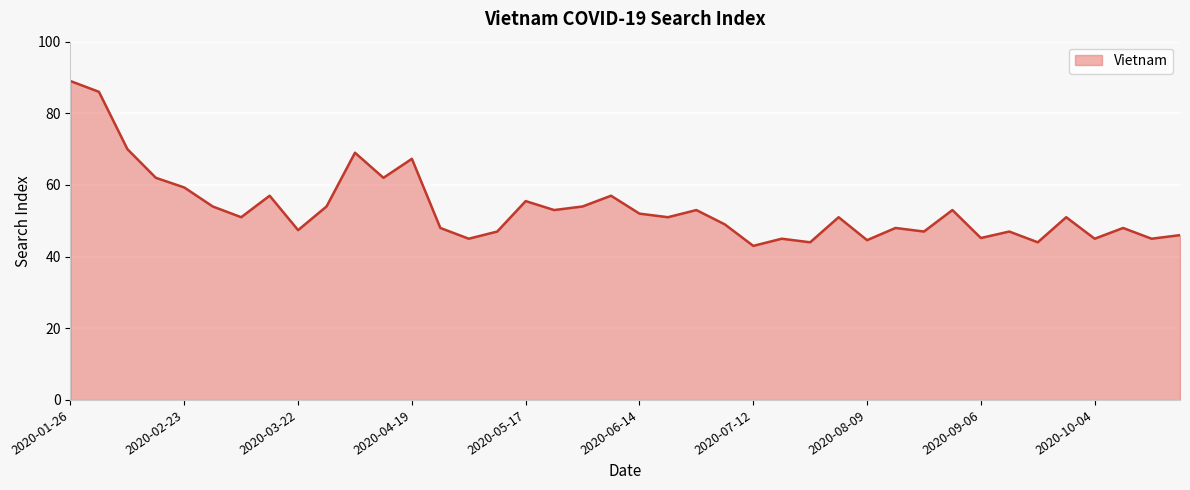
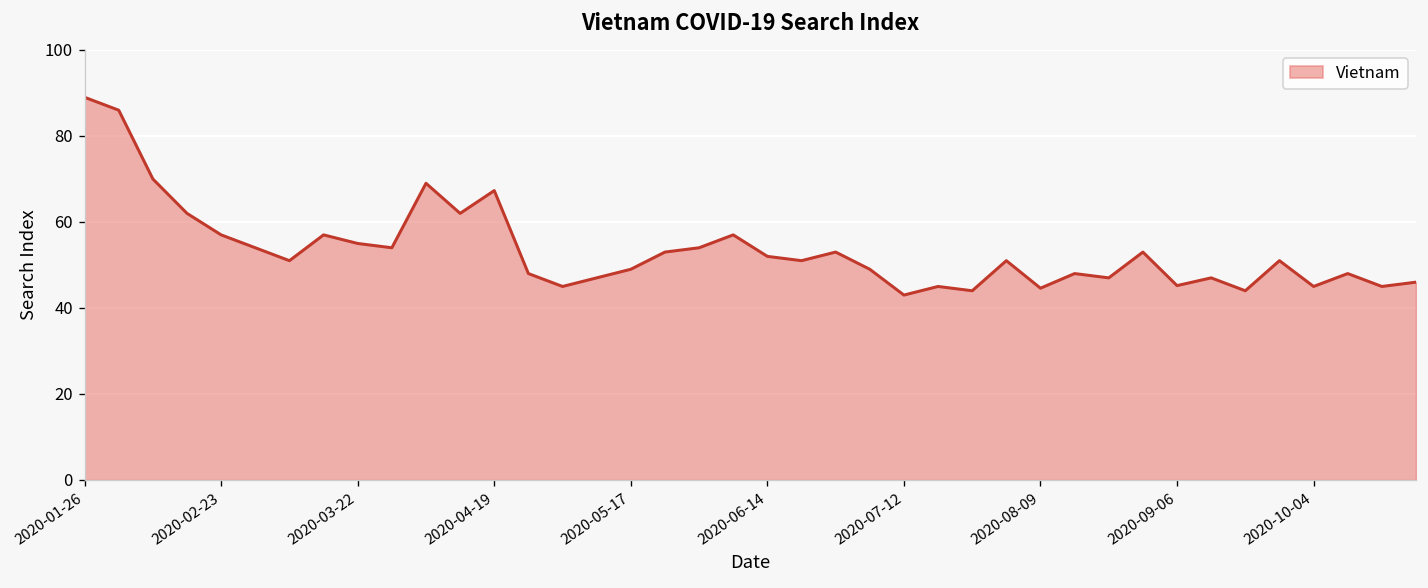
  {
    "2020-01-26": 89,
-   "2020-02-23": 59,
-   "2020-03-22": 47,
+   "2020-02-23": 57,
+   "2020-03-22": 55,
    "2020-04-19": 67,
-   "2020-05-17": 56,
+   "2020-05-17": 49,
    "2020-06-14": 52,
    "2020-07-12": 43,
    "2020-08-09": 45,
    "2020-09-06": 45,
    "2020-10-04": 45
  }
